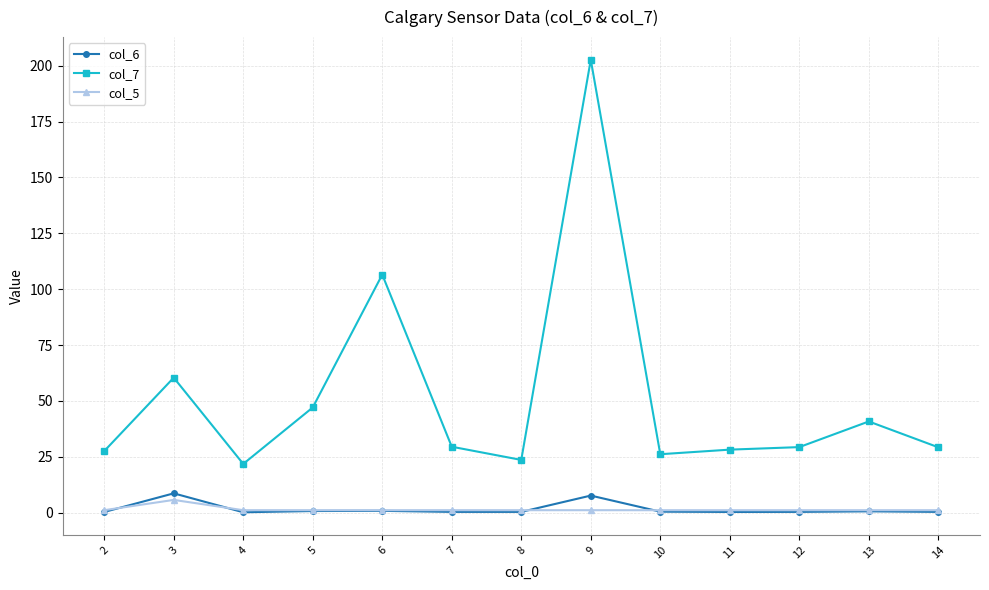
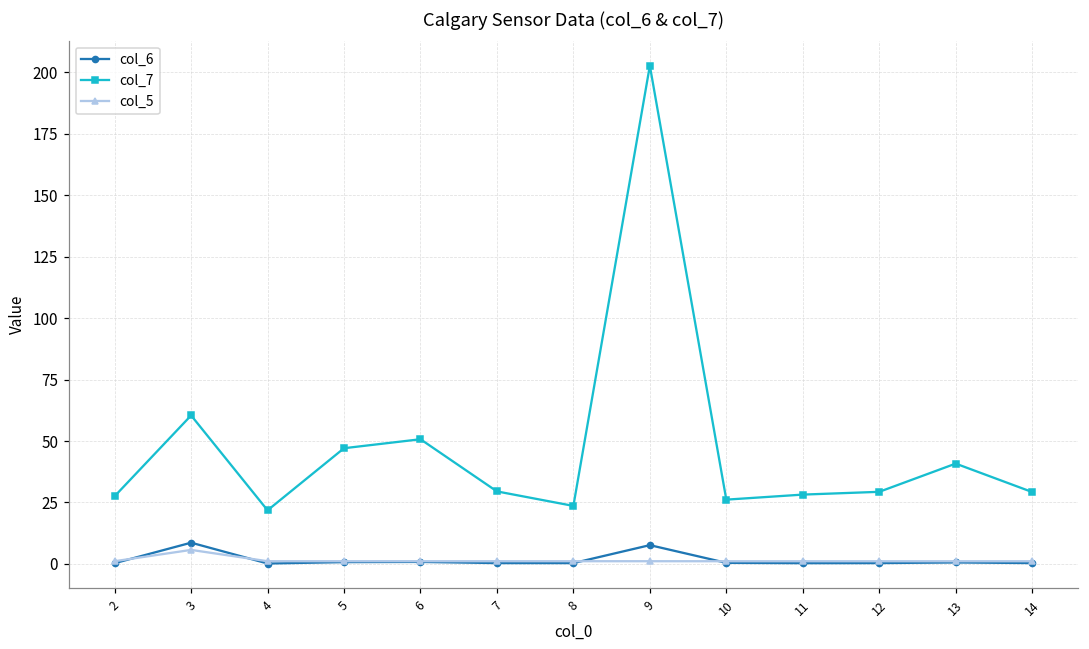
  {
    "col_6": {
      "3": 9,
      "9": 8
    },
    "col_7": {
      "2": 28,
      "3": 60,
      "4": 22,
      "5": 47,
-     "6": 107,
+     "6": 51,
      "7": 30,
      "8": 24,
      "9": 203,
      "10": 26,
      "11": 28,
      "12": 29,
      "13": 41,
      "14": 29
    },
    "col_5": {
      "3": 6,
      "9": 1
    }
  }
